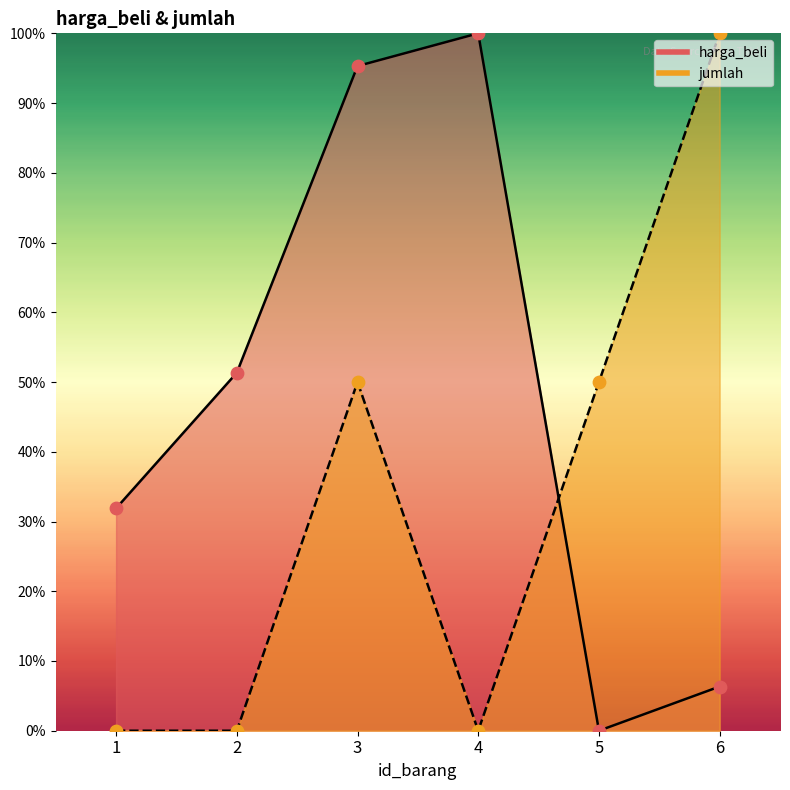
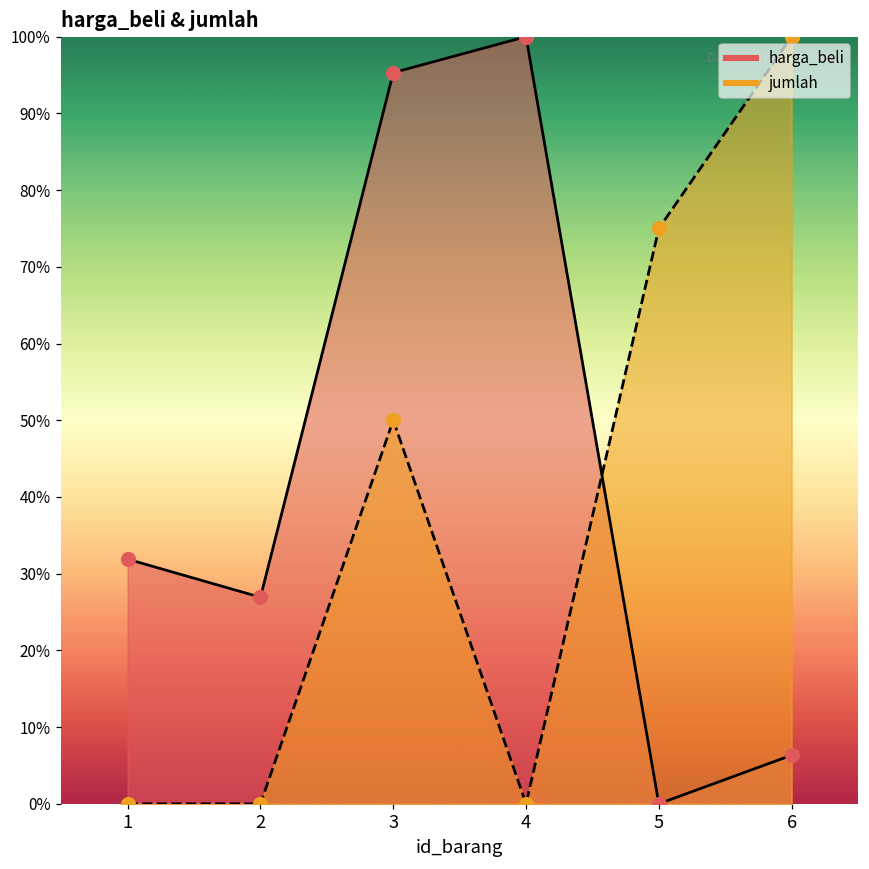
  {
    "harga_beli": {
      "1": "32%",
-     "2": "51%",
+     "2": "27%",
      "3": "95%",
      "4": "100%",
      "5": "0%",
      "6": "6%"
    },
    "jumlah": {
      "1": "0%",
      "2": "0%",
      "3": "50%",
      "4": "0%",
-     "5": "50%",
+     "5": "75%",
      "6": "100%"
    }
  }
